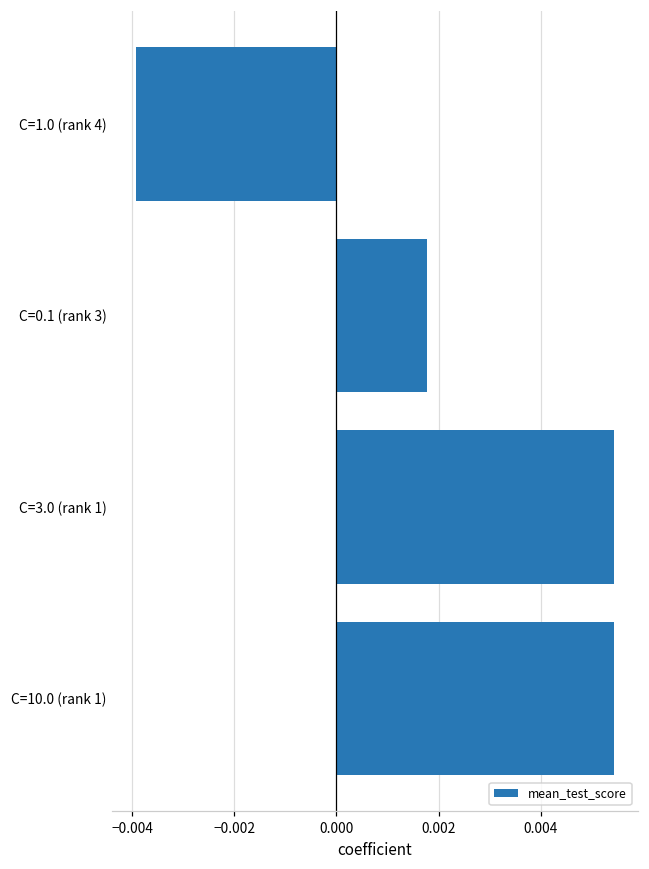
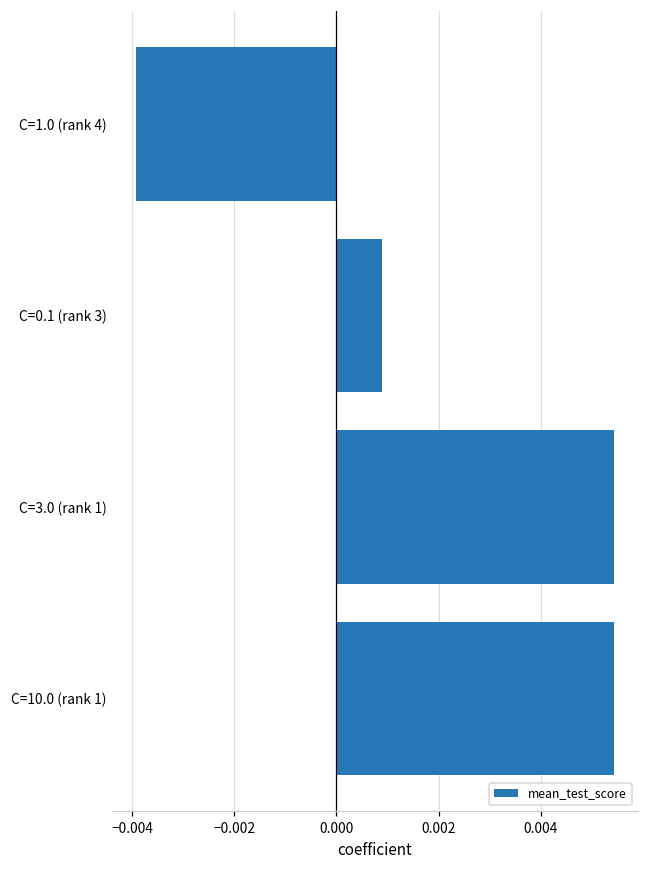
  {
    "C=1.0 (rank 4)": -0.0039,
-   "C=0.1 (rank 3)": 0.0018,
+   "C=0.1 (rank 3)": 0.0009,
    "C=3.0 (rank 1)": 0.0054,
    "C=10.0 (rank 1)": 0.0054
  }
